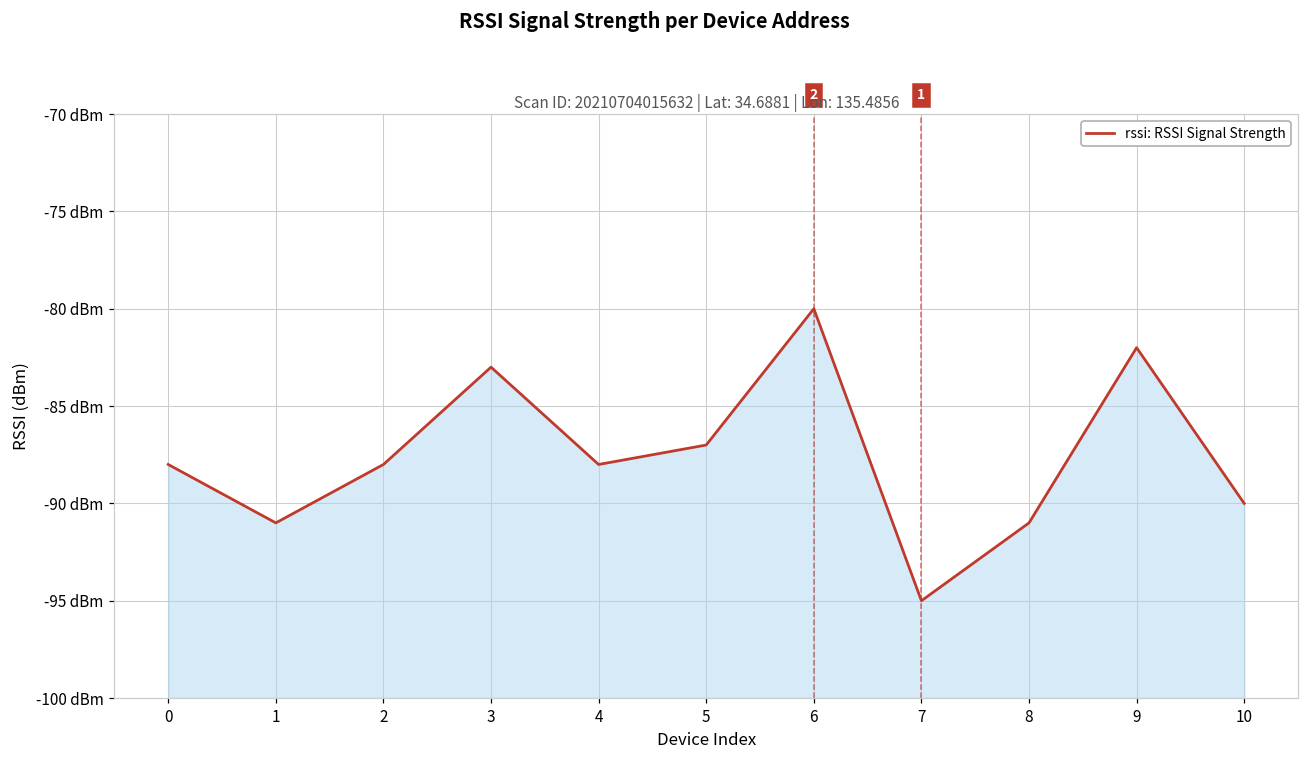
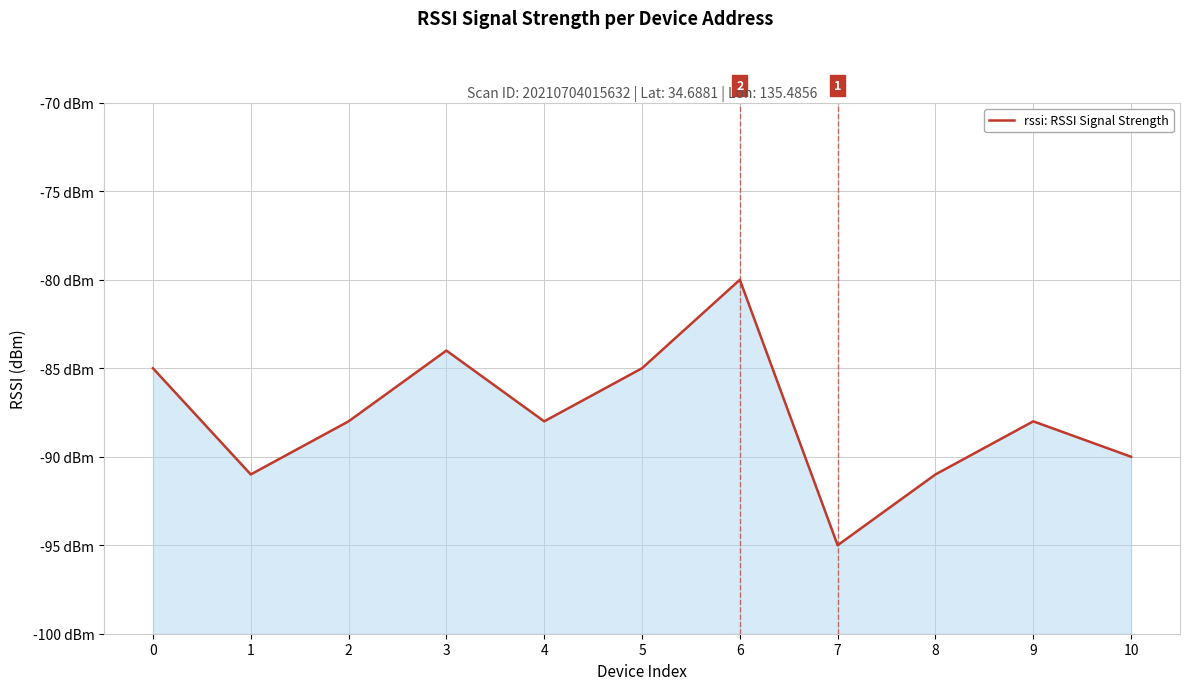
  {
-   "0": "-88 dBm",
+   "0": "-85 dBm",
    "1": "-91 dBm",
    "2": "-88 dBm",
-   "3": "-83 dBm",
+   "3": "-84 dBm",
    "4": "-88 dBm",
-   "5": "-87 dBm",
+   "5": "-85 dBm",
    "6": "-80 dBm",
    "7": "-95 dBm",
    "8": "-91 dBm",
-   "9": "-82 dBm",
+   "9": "-88 dBm",
    "10": "-90 dBm"
  }
